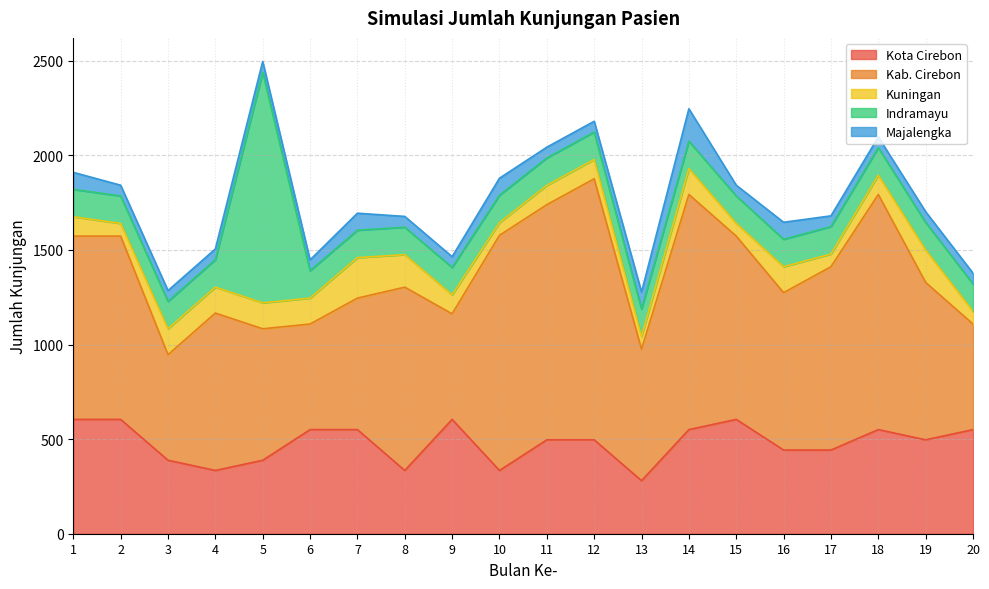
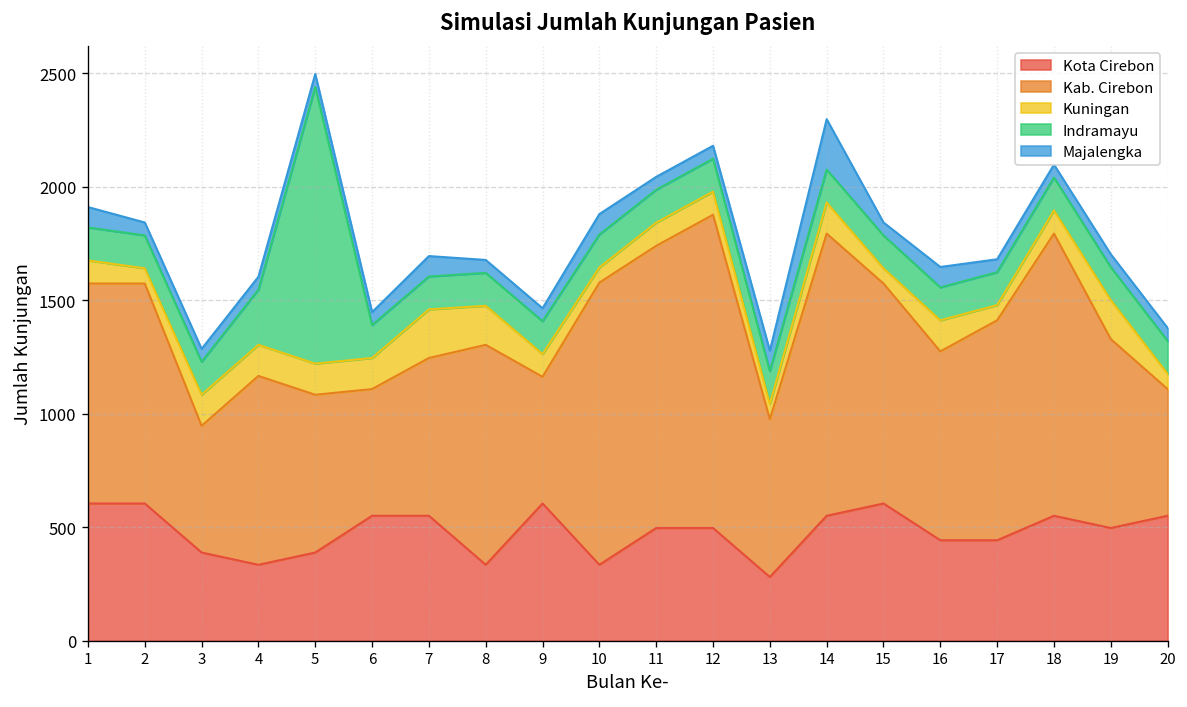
  {
    "Kuningan": {
      "1": 100,
      "2": 70,
      "3": 140,
      "4": 140,
      "5": 140,
      "6": 140,
      "7": 210,
      "8": 170,
      "9": 100,
      "10": 70,
      "11": 100,
      "12": 100,
      "13": 70,
      "14": 140,
      "15": 70,
      "16": 140,
      "17": 70,
      "18": 100,
      "19": 170,
      "20": 70
    },
    "Indramayu": {
      "1": 150,
      "2": 150,
      "3": 150,
-     "4": 150,
+     "4": 240,
      "5": 1220,
      "6": 150,
      "7": 150,
      "8": 150,
      "9": 150,
      "10": 150,
      "11": 150,
      "12": 150,
      "13": 150,
      "14": 150,
      "15": 150,
      "16": 150,
      "17": 150,
      "18": 150,
      "19": 150,
      "20": 150
    },
    "Majalengka": {
      "1": 90,
      "2": 60,
      "3": 60,
      "4": 60,
      "5": 60,
      "6": 60,
      "7": 90,
      "8": 60,
      "9": 60,
      "10": 90,
      "11": 60,
      "12": 60,
      "13": 90,
-     "14": 170,
+     "14": 220,
      "15": 60,
      "16": 90,
      "17": 60,
      "19": 60,
      "20": 60
    }
  }
